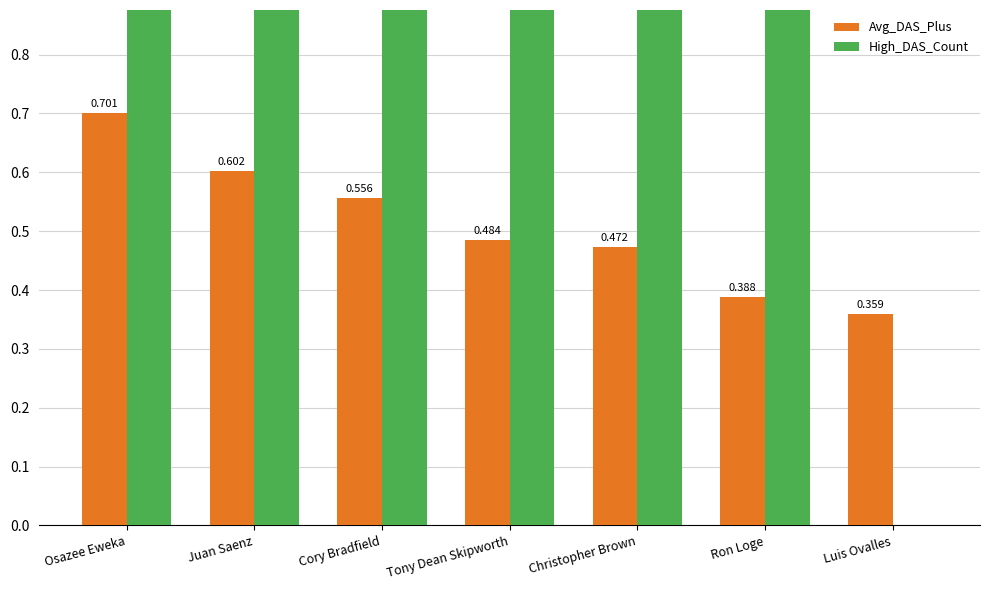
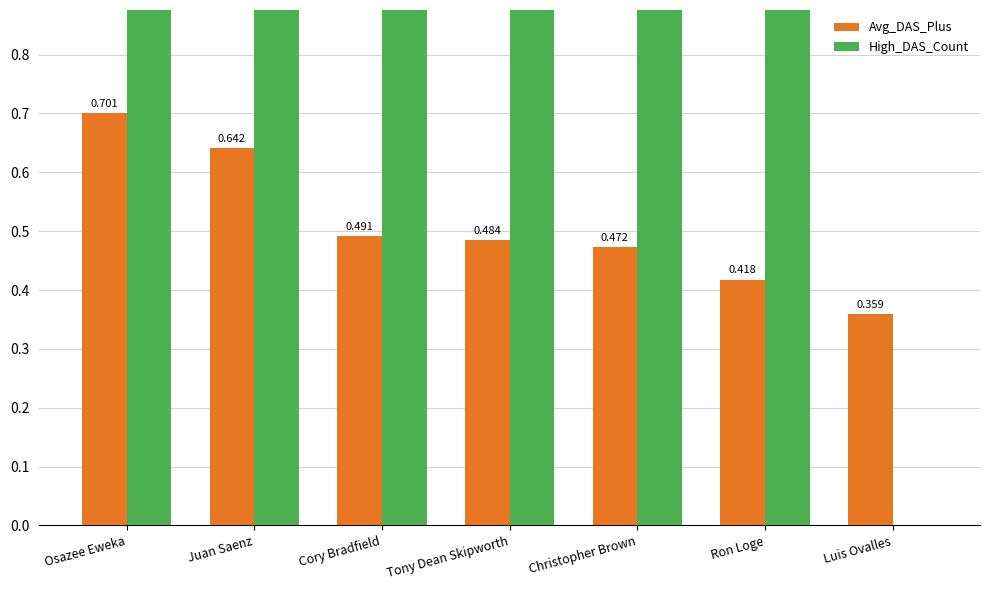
  {
    "Avg_DAS_Plus": {
      "Osazee Eweka": 0.701,
-     "Juan Saenz": 0.602,
-     "Cory Bradfield": 0.556,
+     "Juan Saenz": 0.642,
+     "Cory Bradfield": 0.491,
      "Tony Dean Skipworth": 0.484,
      "Christopher Brown": 0.472,
-     "Ron Loge": 0.388,
+     "Ron Loge": 0.418,
      "Luis Ovalles": 0.359
    },
    "High_DAS_Count": {
      "Luis Ovalles": 0.00
    }
  }
